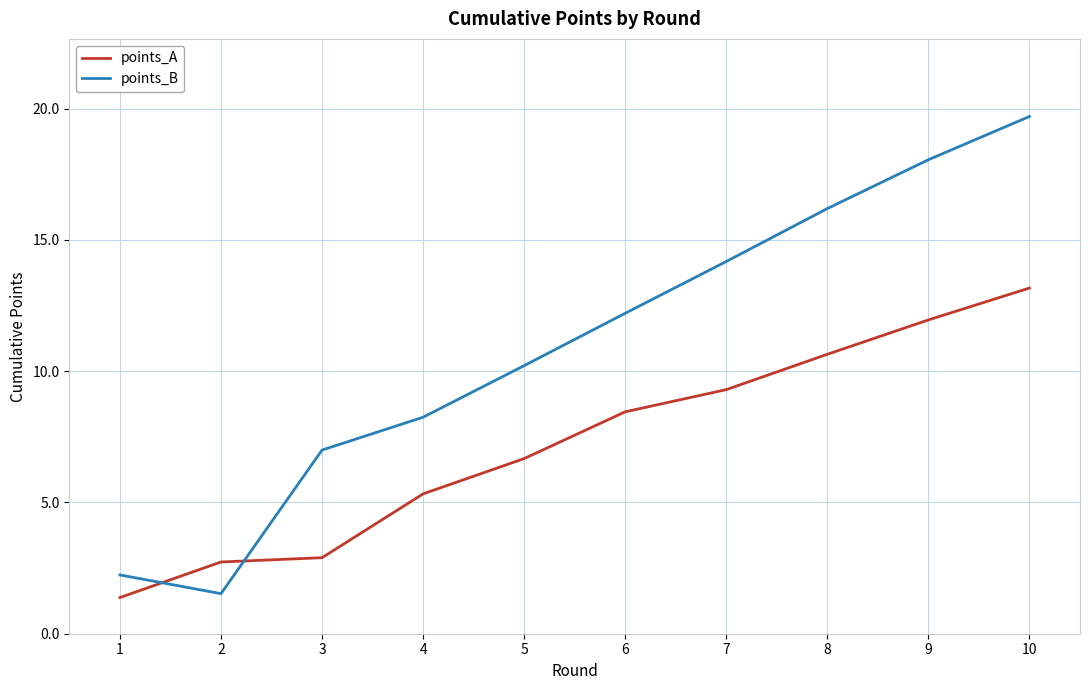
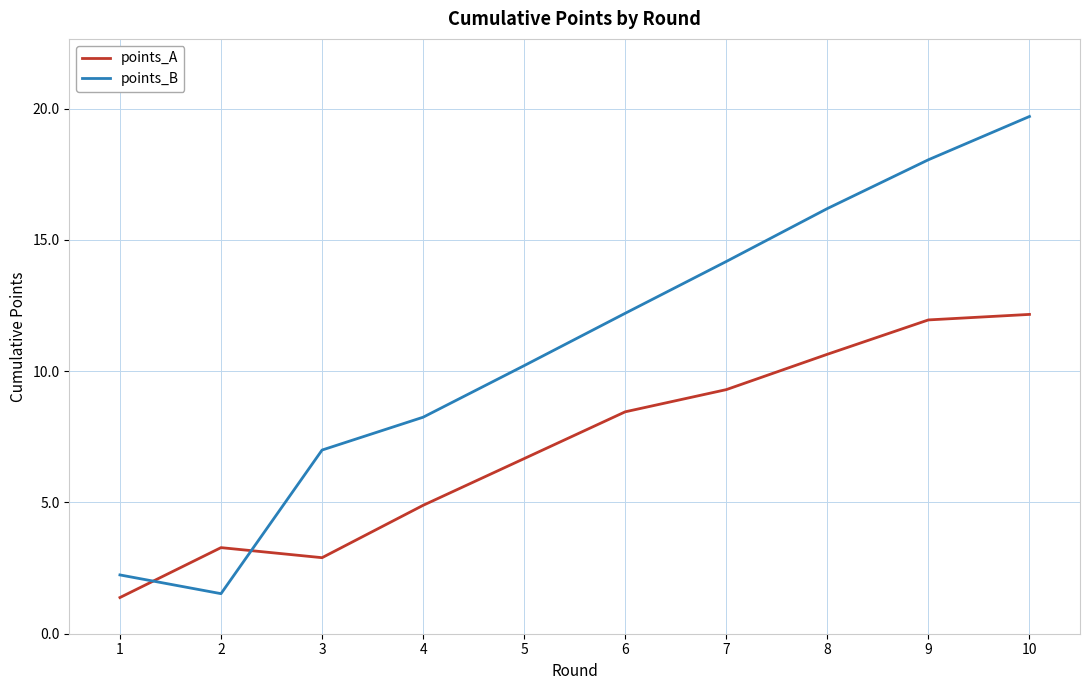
  {
    "points_A": {
      "1": 1.4,
-     "2": 2.7,
+     "2": 3.3,
      "3": 2.9,
-     "4": 5.3,
+     "4": 4.9,
      "5": 6.7,
      "6": 8.5,
      "7": 9.3,
      "8": 10.6,
      "9": 12.0,
-     "10": 13.2
+     "10": 12.2
    },
    "points_B": {
      "1": 2.2,
      "2": 1.5,
      "3": 7.0,
      "4": 8.2,
      "5": 10.2,
      "6": 12.2,
      "7": 14.2,
      "8": 16.2,
      "9": 18.1,
      "10": 19.7
    }
  }
